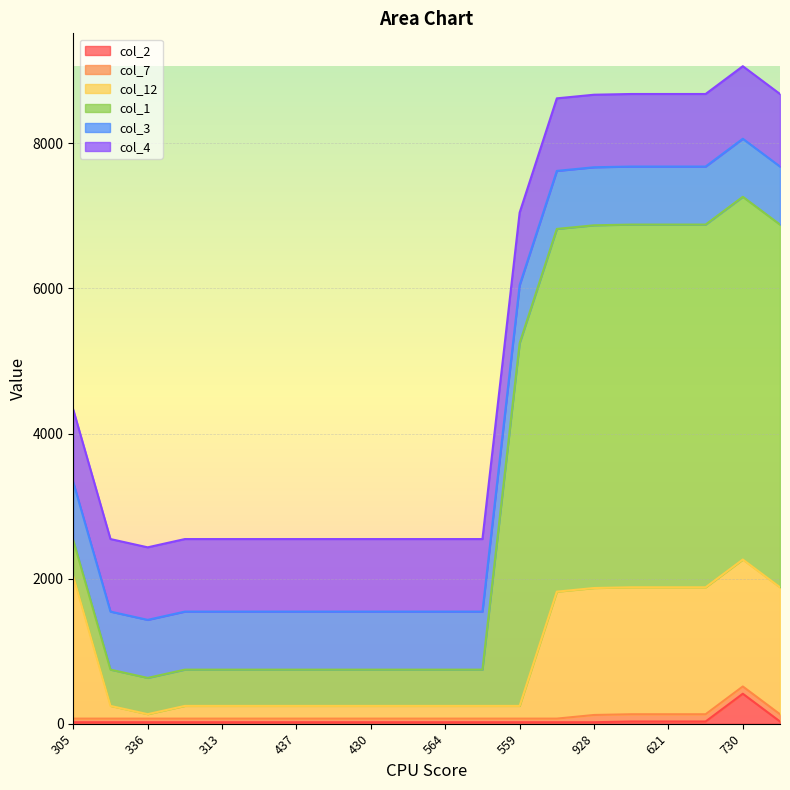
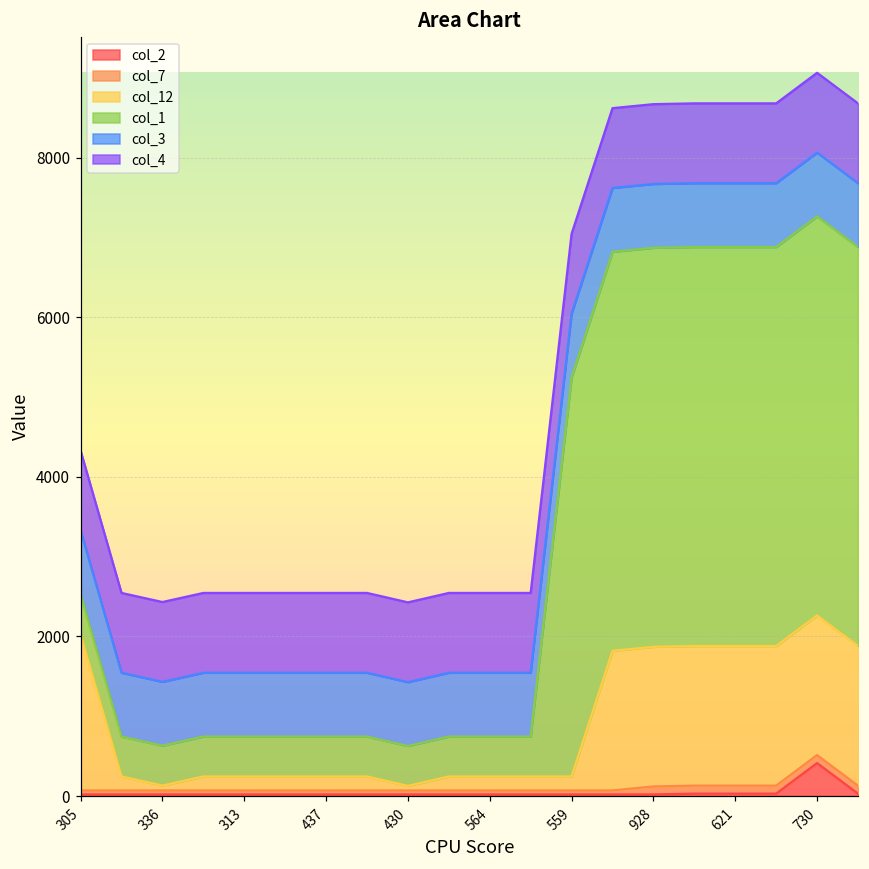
  {
    "col_2": {
      "305": 0,
      "336": 0,
      "313": 0,
      "437": 0,
      "430": 0,
      "564": 0,
      "559": 0,
      "928": 0,
      "621": 0,
      "730": 400
    },
    "col_7": {
      "305": 100,
      "336": 100,
      "313": 100,
      "437": 100,
      "430": 100,
      "564": 100,
      "559": 100,
      "928": 100,
      "621": 100,
      "730": 100
    },
    "col_12": {
      "305": 2000,
      "336": 100,
      "313": 200,
      "437": 200,
-     "430": 200,
+     "430": 100,
      "564": 200,
      "559": 200,
      "928": 1800,
      "621": 1800,
      "730": 1800
    },
    "col_1": {
      "305": 500,
      "336": 500,
      "313": 500,
      "437": 500,
      "430": 500,
      "564": 500,
      "559": 5000,
      "928": 5000,
      "621": 5000,
      "730": 5000
    },
    "col_3": {
      "305": 800,
      "336": 800,
      "313": 800,
      "437": 800,
      "430": 800,
      "564": 800,
      "559": 800,
      "928": 800,
      "621": 800,
      "730": 800
    },
    "col_4": {
      "305": 1000,
      "336": 1000,
      "313": 1000,
      "437": 1000,
      "430": 1000,
      "564": 1000,
      "559": 1000,
      "928": 1000,
      "621": 1000,
      "730": 1000
    }
  }
